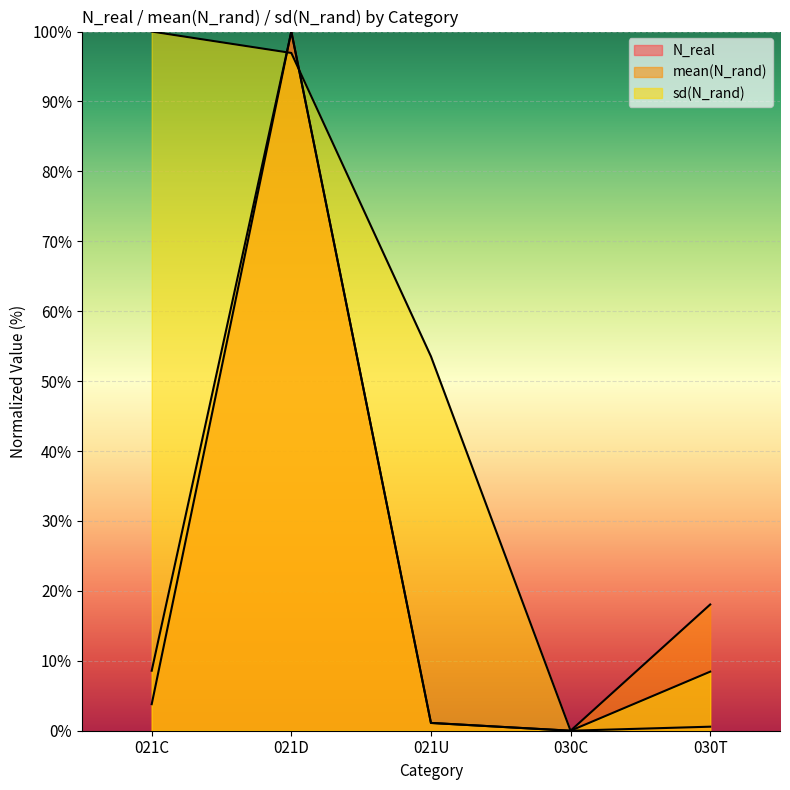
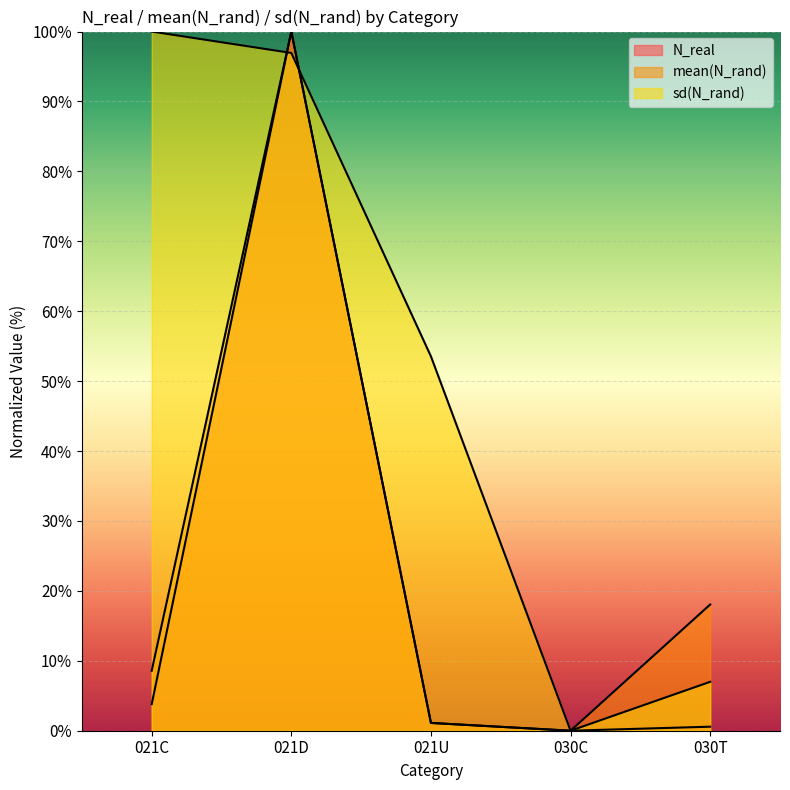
  {
    "N_real": {
      "021C": "4%",
      "030T": "1%"
    },
    "mean(N_rand)": {
      "021C": "9%",
      "030T": "18%"
    },
    "sd(N_rand)": {
      "021C": "100%",
      "021D": "97%",
      "021U": "54%",
-     "030T": "8%"
+     "030T": "7%"
    }
  }
